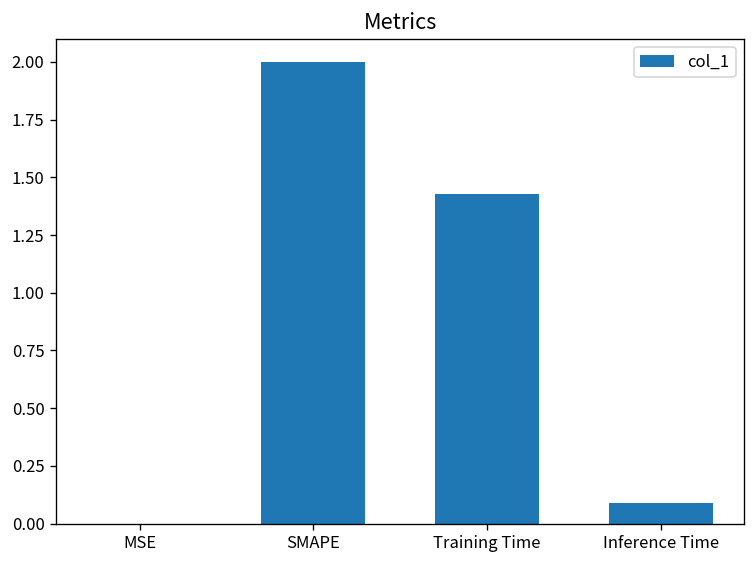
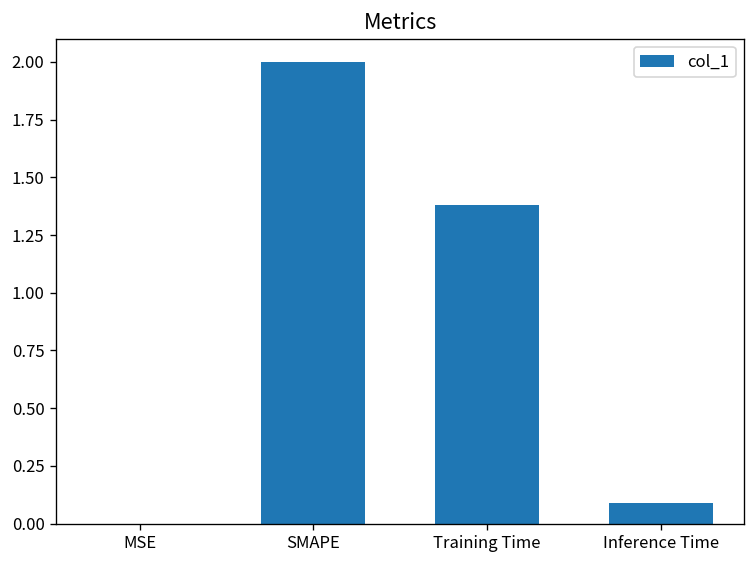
  {
    "SMAPE": 2.00,
-   "Training Time": 1.43,
+   "Training Time": 1.38,
    "Inference Time": 0.09
  }
